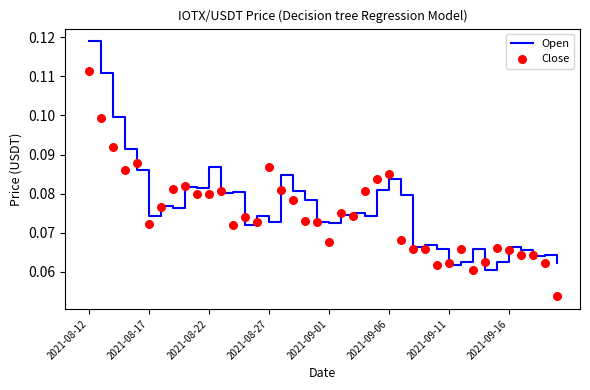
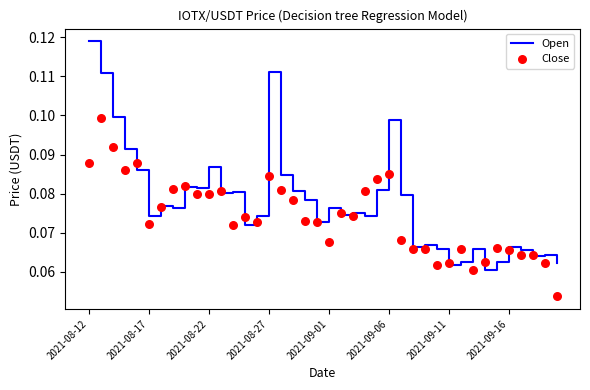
  {
    "Close": {
-     "2021-08-12": 0.111,
-     "2021-08-27": 0.087
+     "2021-08-12": 0.088,
+     "2021-08-27": 0.085
    },
    "Open": {
      "2021-08-12": 0.119,
      "2021-08-17": 0.074,
      "2021-08-22": 0.087,
-     "2021-08-27": 0.073,
-     "2021-09-01": 0.073,
-     "2021-09-06": 0.084,
+     "2021-08-27": 0.111,
+     "2021-09-01": 0.076,
+     "2021-09-06": 0.099,
      "2021-09-16": 0.066
    }
  }
